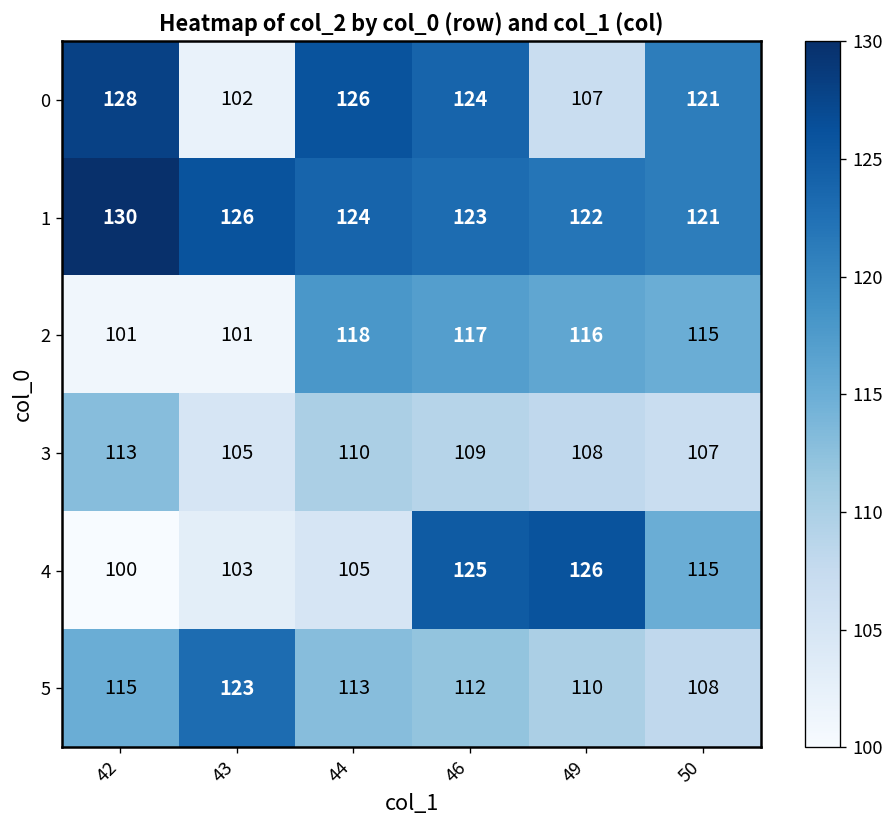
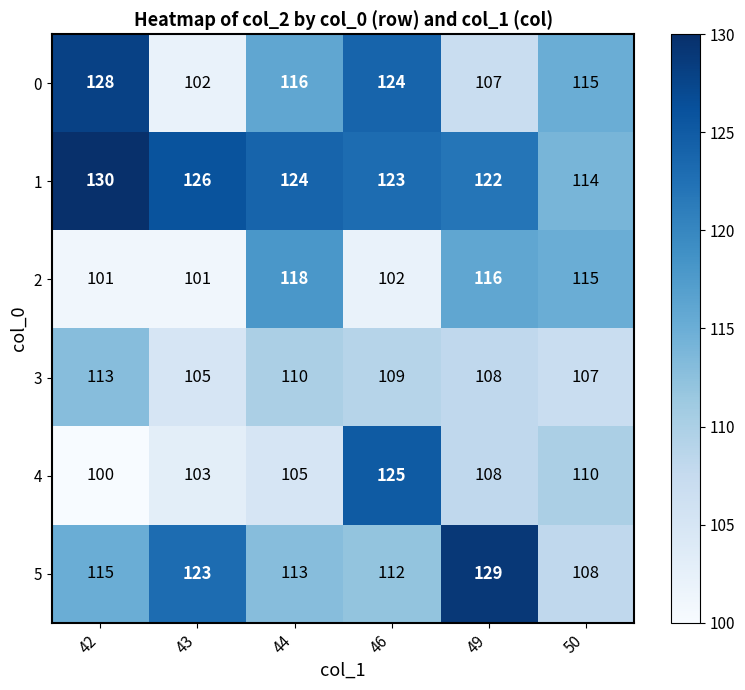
  {
    "0": {
      "42": 128,
      "43": 102,
-     "44": 126,
+     "44": 116,
      "46": 124,
      "49": 107,
-     "50": 121
+     "50": 115
    },
    "1": {
      "42": 130,
      "43": 126,
      "44": 124,
      "46": 123,
      "49": 122,
-     "50": 121
+     "50": 114
    },
    "2": {
      "42": 101,
      "43": 101,
      "44": 118,
-     "46": 117,
+     "46": 102,
      "49": 116,
      "50": 115
    },
    "3": {
      "42": 113,
      "43": 105,
      "44": 110,
      "46": 109,
      "49": 108,
      "50": 107
    },
    "4": {
      "42": 100,
      "43": 103,
      "44": 105,
      "46": 125,
-     "49": 126,
-     "50": 115
+     "49": 108,
+     "50": 110
    },
    "5": {
      "42": 115,
      "43": 123,
      "44": 113,
      "46": 112,
-     "49": 110,
+     "49": 129,
      "50": 108
    }
  }
